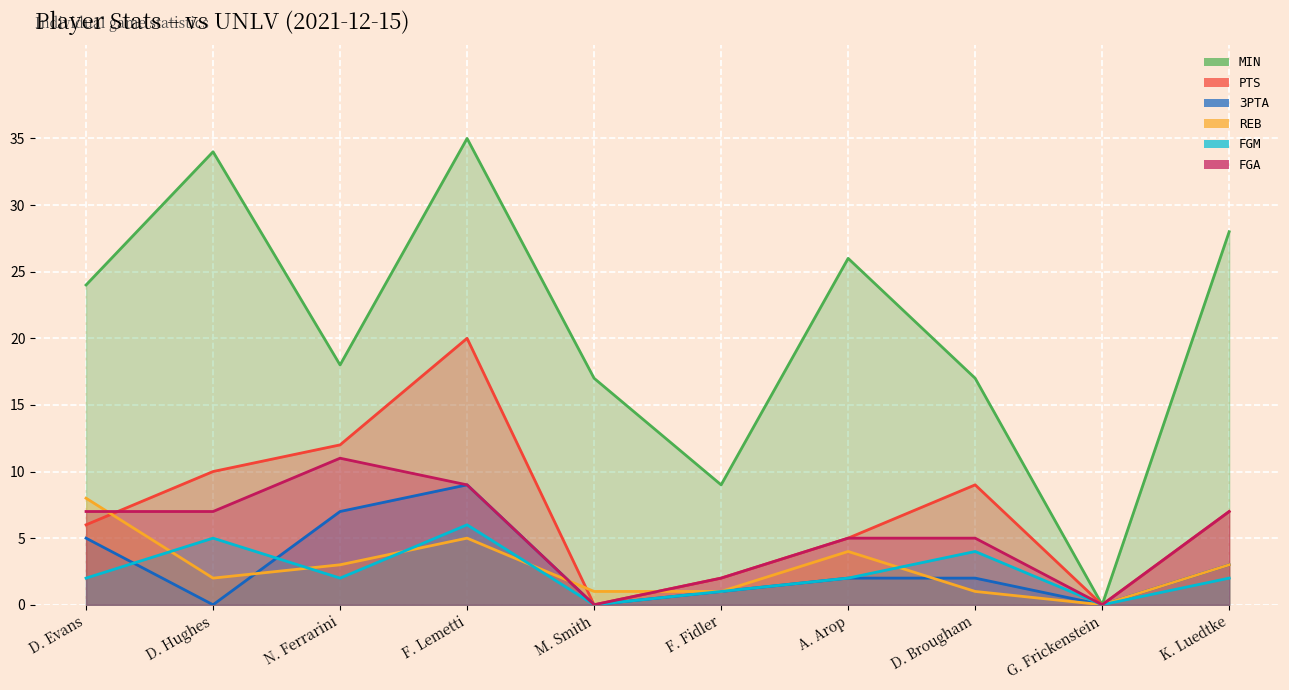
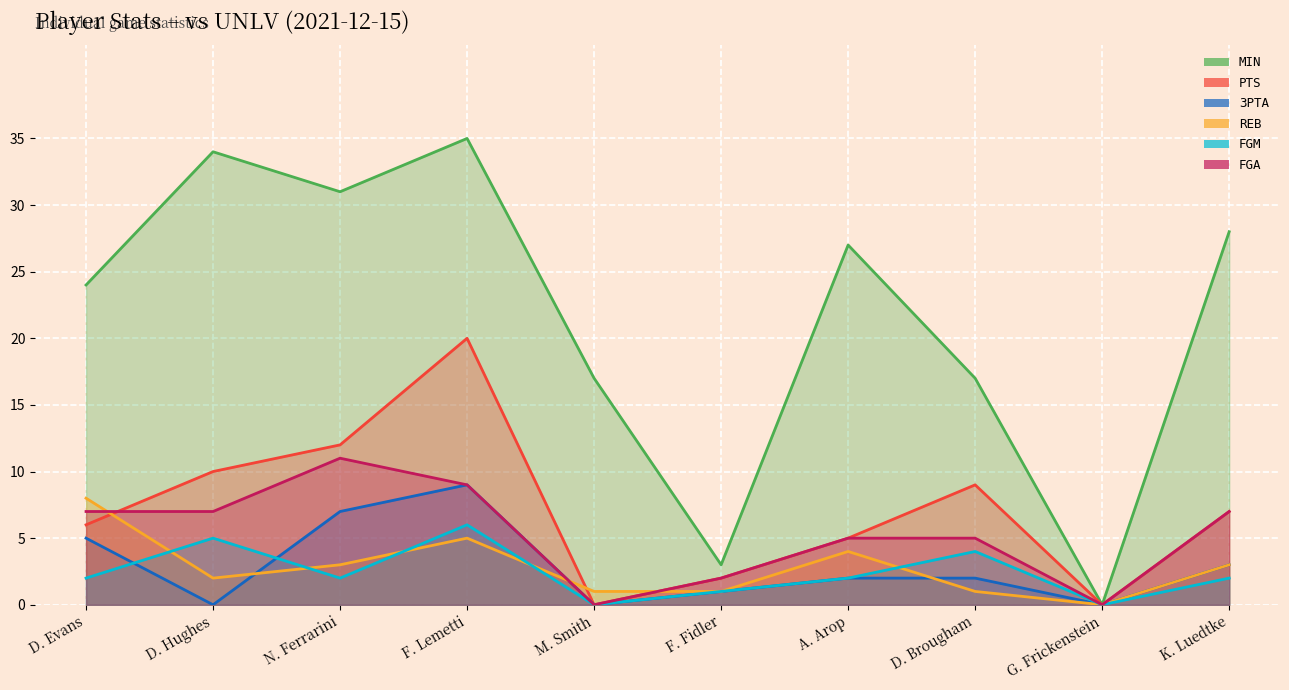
  {
    "MIN": {
      "D. Evans": 24,
      "D. Hughes": 34,
-     "N. Ferrarini": 18,
+     "N. Ferrarini": 31,
      "F. Lemetti": 35,
      "M. Smith": 17,
-     "F. Fidler": 9,
-     "A. Arop": 26,
+     "F. Fidler": 3,
+     "A. Arop": 27,
      "D. Brougham": 17,
      "K. Luedtke": 28
    }
  }
